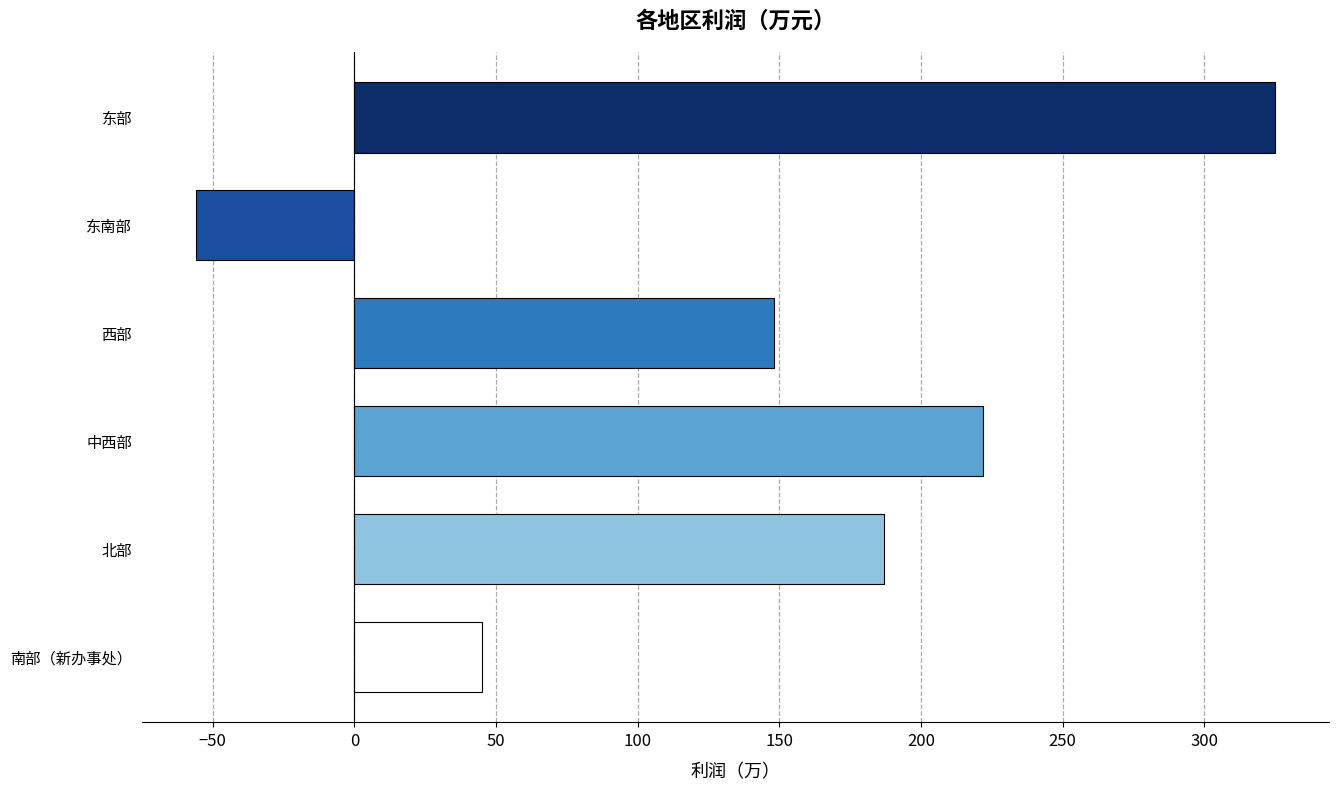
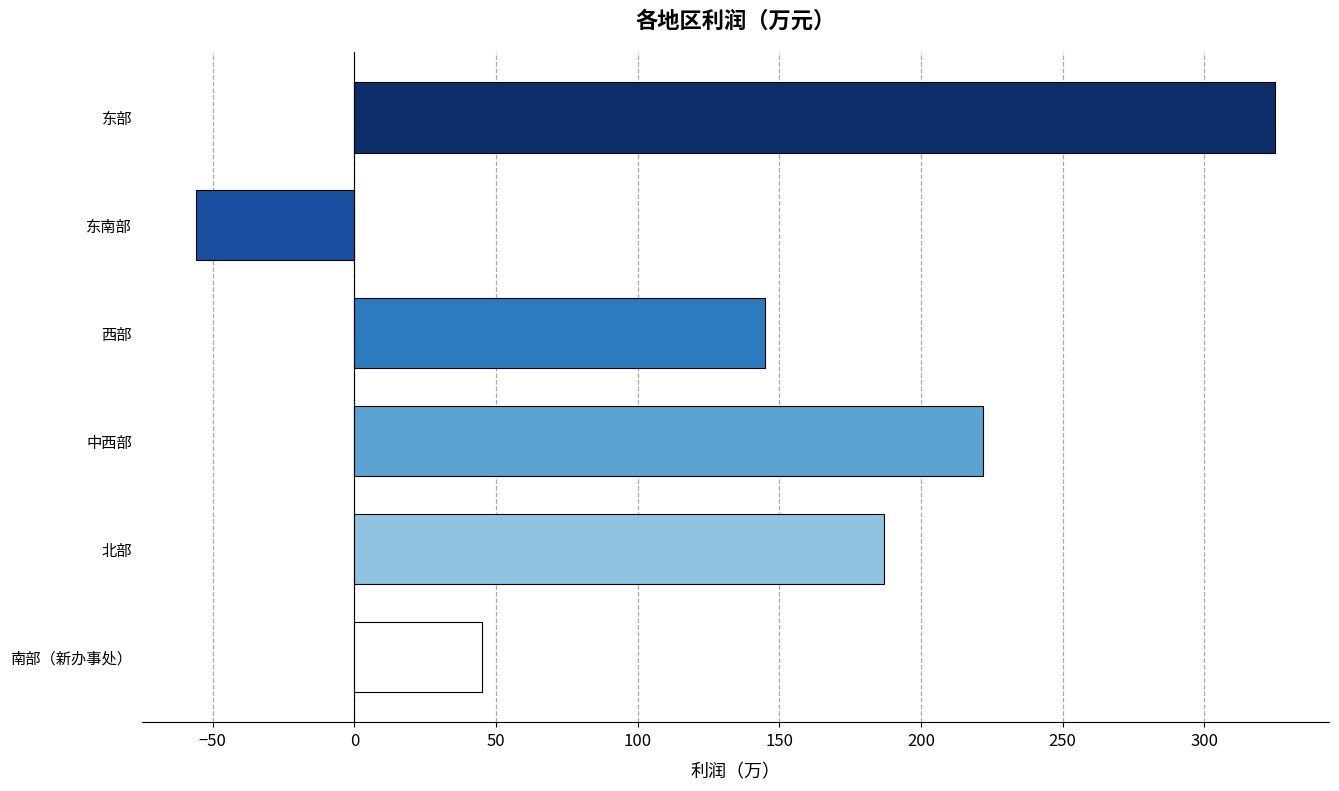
  {
    "东部": 325,
    "东南部": -56,
-   "西部": 148,
+   "西部": 145,
    "中西部": 222,
    "北部": 187,
    "南部（新办事处）": 45
  }
